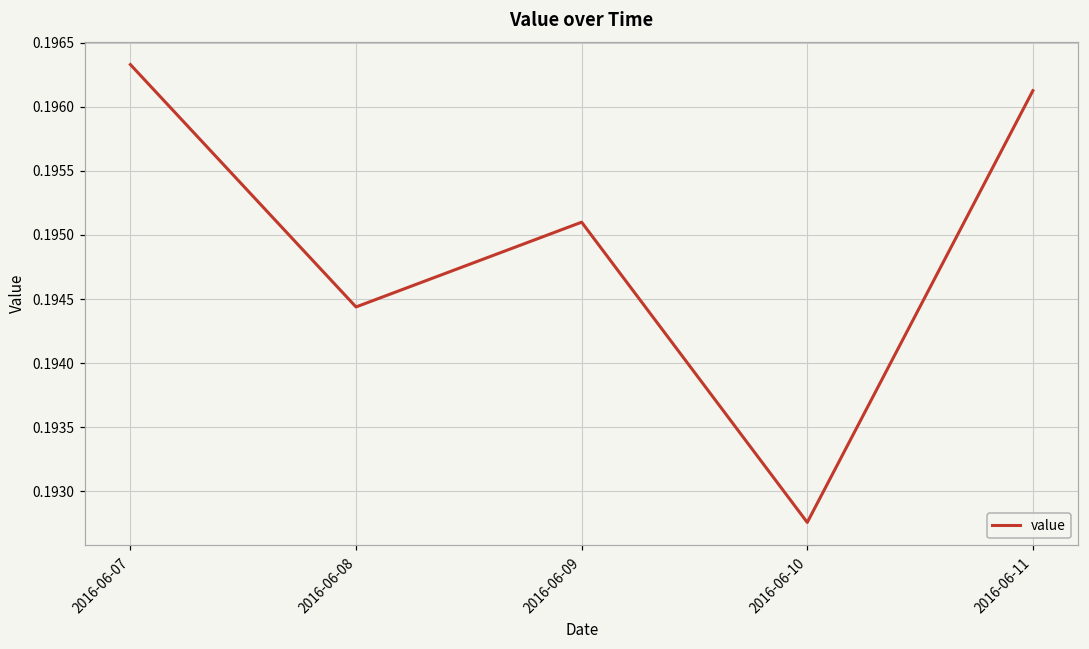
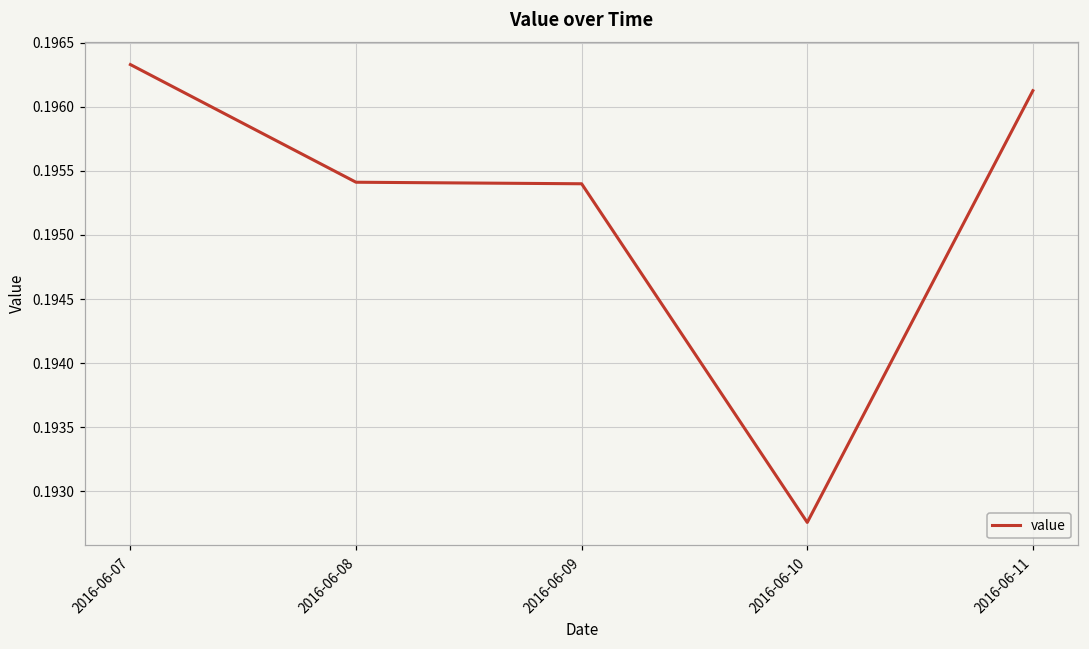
  {
    "2016-06-07": 0.19633,
-   "2016-06-08": 0.19444,
-   "2016-06-09": 0.1951,
+   "2016-06-08": 0.19541,
+   "2016-06-09": 0.1954,
    "2016-06-10": 0.19276,
    "2016-06-11": 0.19613
  }
